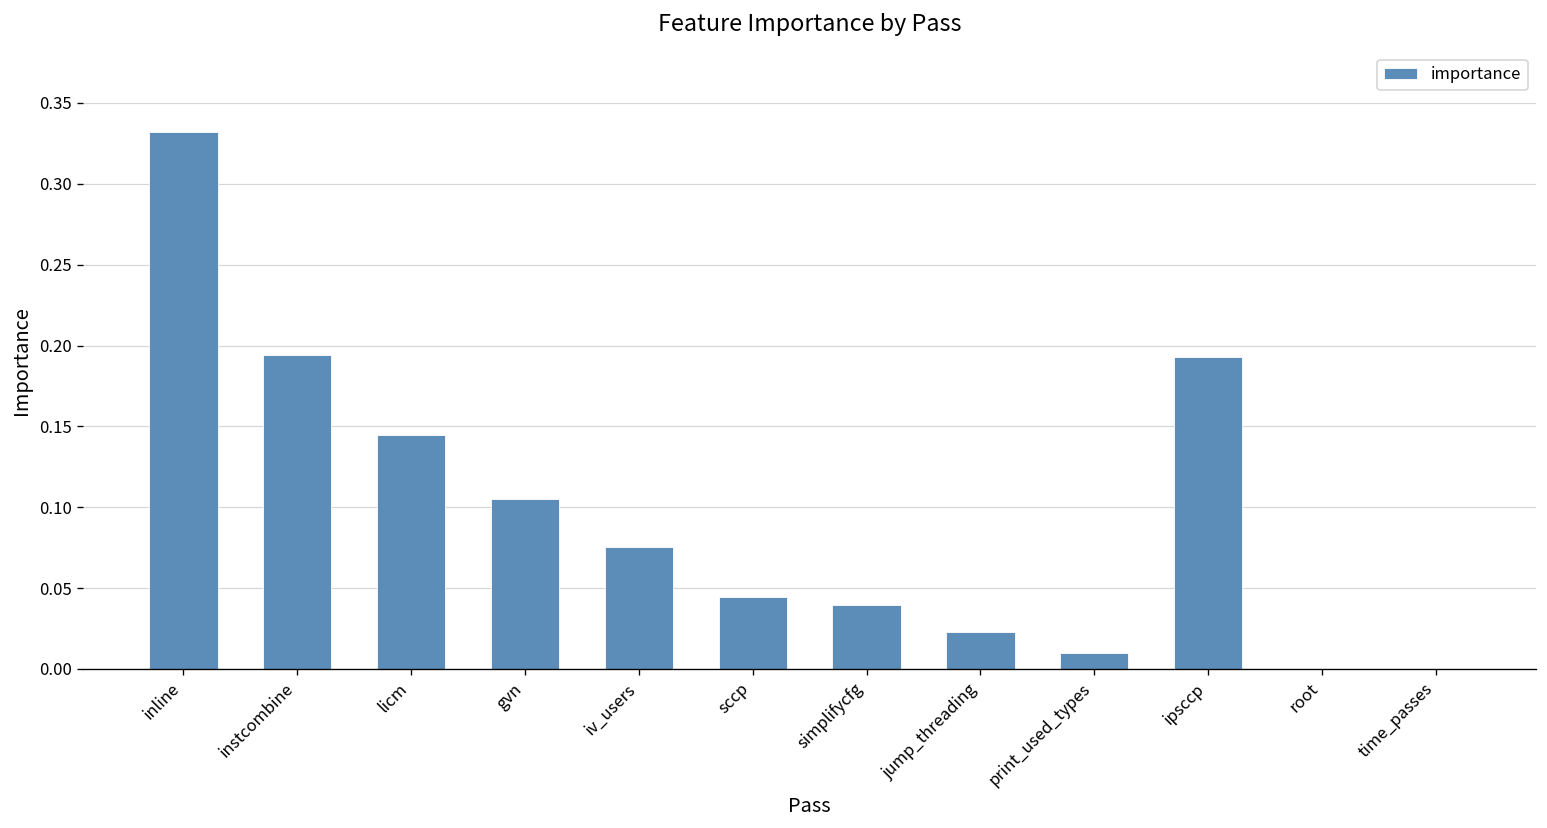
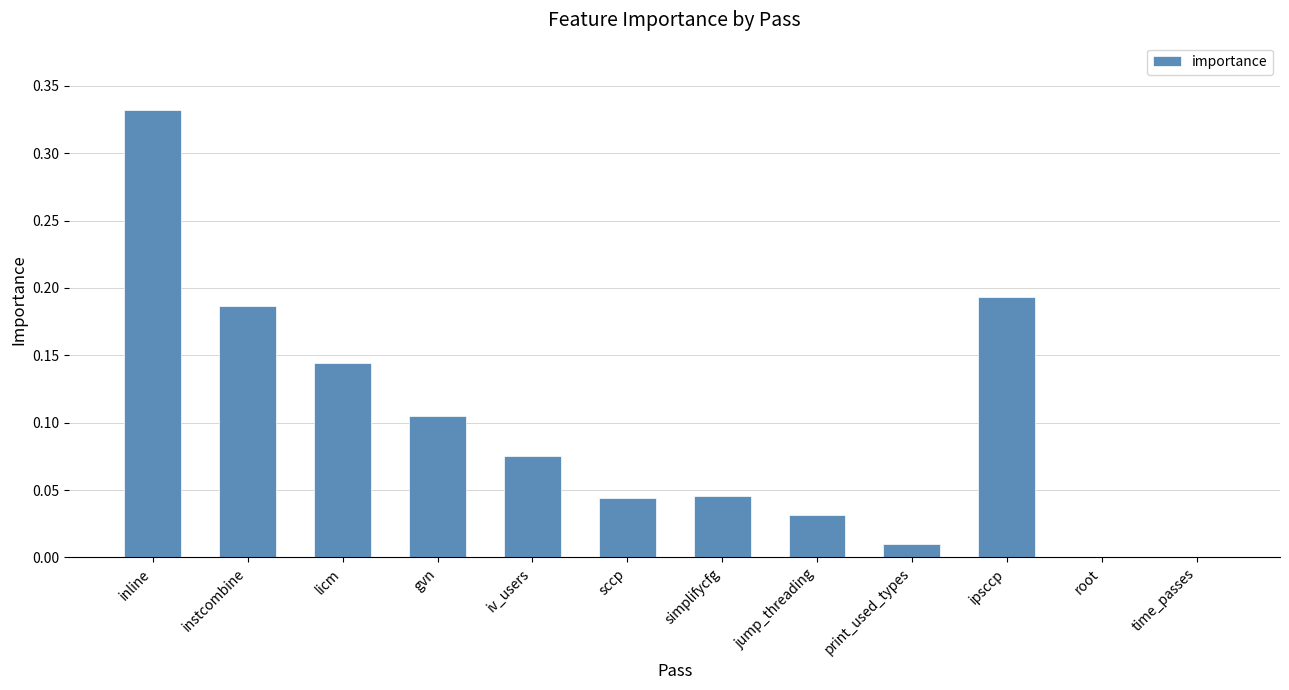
  {
    "inline": 0.332,
-   "instcombine": 0.194,
+   "instcombine": 0.186,
    "licm": 0.144,
    "gvn": 0.105,
    "iv_users": 0.075,
    "sccp": 0.044,
-   "simplifycfg": 0.039,
-   "jump_threading": 0.023,
+   "simplifycfg": 0.046,
+   "jump_threading": 0.032,
    "print_used_types": 0.010,
    "ipsccp": 0.193,
    "root": 0.000,
    "time_passes": 0.000
  }
